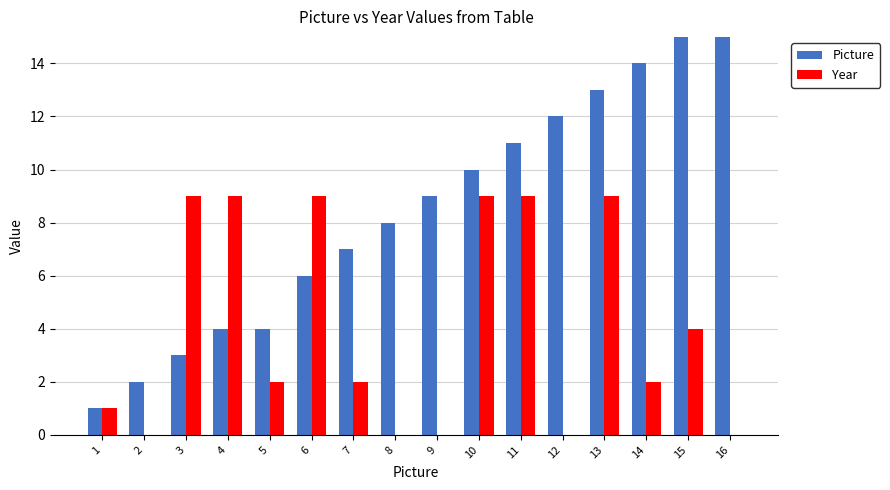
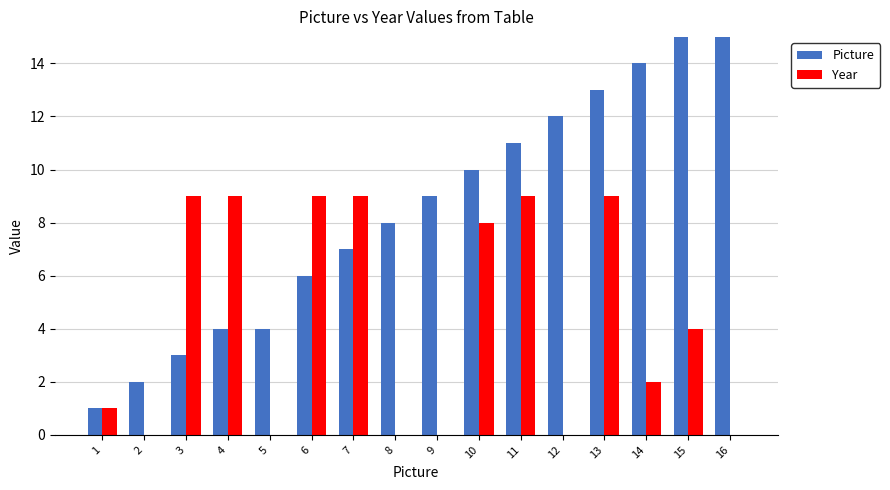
  {
    "Picture": {
      "1": 1,
      "2": 2,
      "3": 3,
      "4": 4,
      "5": 4,
      "6": 6,
      "7": 7,
      "8": 8,
      "9": 9,
      "10": 10,
      "11": 11,
      "12": 12,
      "13": 13,
      "14": 14,
      "15": 15
    },
    "Year": {
      "1": 1,
      "2": 0,
      "3": 9,
      "4": 9,
-     "5": 2,
+     "5": 0,
      "6": 9,
-     "7": 2,
+     "7": 9,
      "8": 0,
      "9": 0,
-     "10": 9,
+     "10": 8,
      "11": 9,
      "12": 0,
      "13": 9,
      "14": 2,
      "15": 4,
      "16": 0
    }
  }
